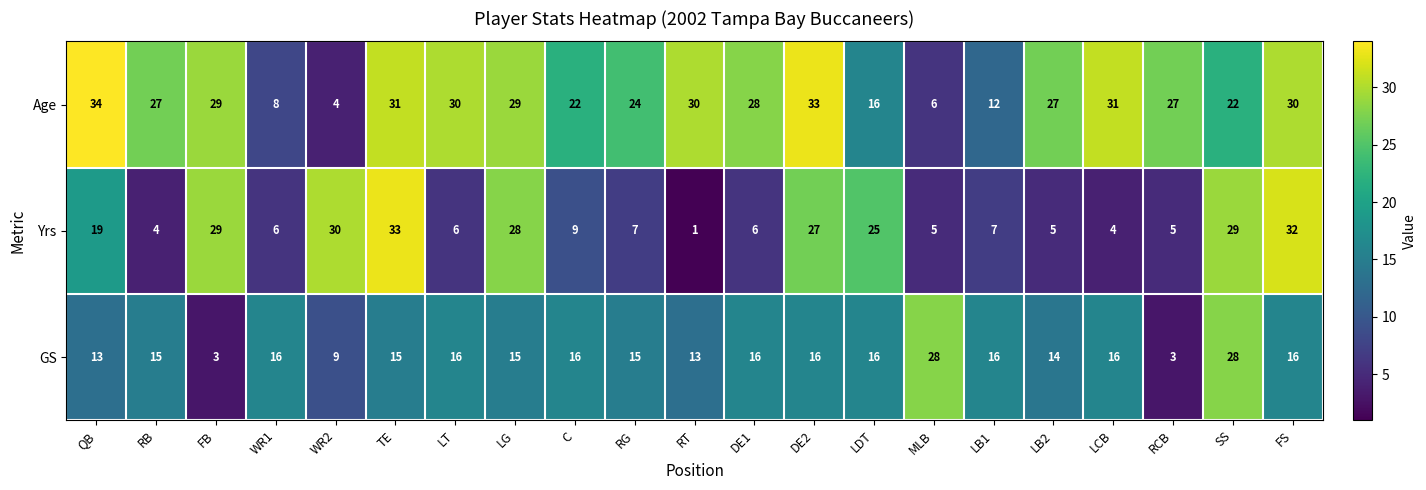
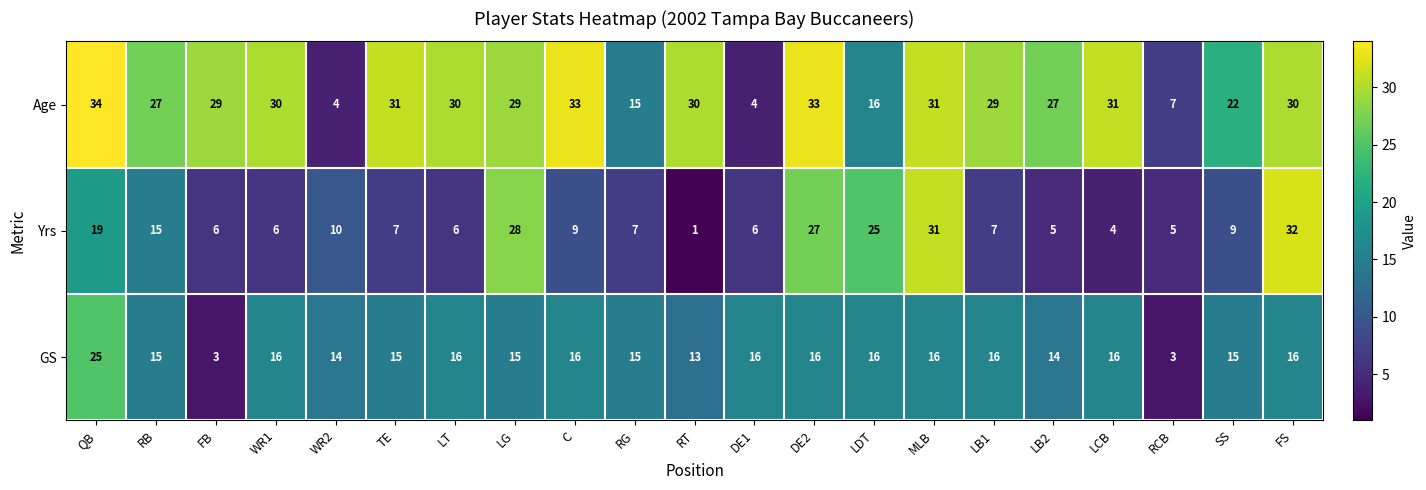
  {
    "Age": {
      "QB": 34,
      "RB": 27,
      "FB": 29,
-     "WR1": 8,
+     "WR1": 30,
      "WR2": 4,
      "TE": 31,
      "LT": 30,
      "LG": 29,
-     "C": 22,
-     "RG": 24,
+     "C": 33,
+     "RG": 15,
      "RT": 30,
-     "DE1": 28,
+     "DE1": 4,
      "DE2": 33,
      "LDT": 16,
-     "MLB": 6,
-     "LB1": 12,
+     "MLB": 31,
+     "LB1": 29,
      "LB2": 27,
      "LCB": 31,
-     "RCB": 27,
+     "RCB": 7,
      "SS": 22,
      "FS": 30
    },
    "Yrs": {
      "QB": 19,
-     "RB": 4,
-     "FB": 29,
+     "RB": 15,
+     "FB": 6,
      "WR1": 6,
-     "WR2": 30,
-     "TE": 33,
+     "WR2": 10,
+     "TE": 7,
      "LT": 6,
      "LG": 28,
      "C": 9,
      "RG": 7,
      "RT": 1,
      "DE1": 6,
      "DE2": 27,
      "LDT": 25,
-     "MLB": 5,
+     "MLB": 31,
      "LB1": 7,
      "LB2": 5,
      "LCB": 4,
      "RCB": 5,
-     "SS": 29,
+     "SS": 9,
      "FS": 32
    },
    "GS": {
-     "QB": 13,
+     "QB": 25,
      "RB": 15,
      "FB": 3,
      "WR1": 16,
-     "WR2": 9,
+     "WR2": 14,
      "TE": 15,
      "LT": 16,
      "LG": 15,
      "C": 16,
      "RG": 15,
      "RT": 13,
      "DE1": 16,
      "DE2": 16,
      "LDT": 16,
-     "MLB": 28,
+     "MLB": 16,
      "LB1": 16,
      "LB2": 14,
      "LCB": 16,
      "RCB": 3,
-     "SS": 28,
+     "SS": 15,
      "FS": 16
    }
  }
